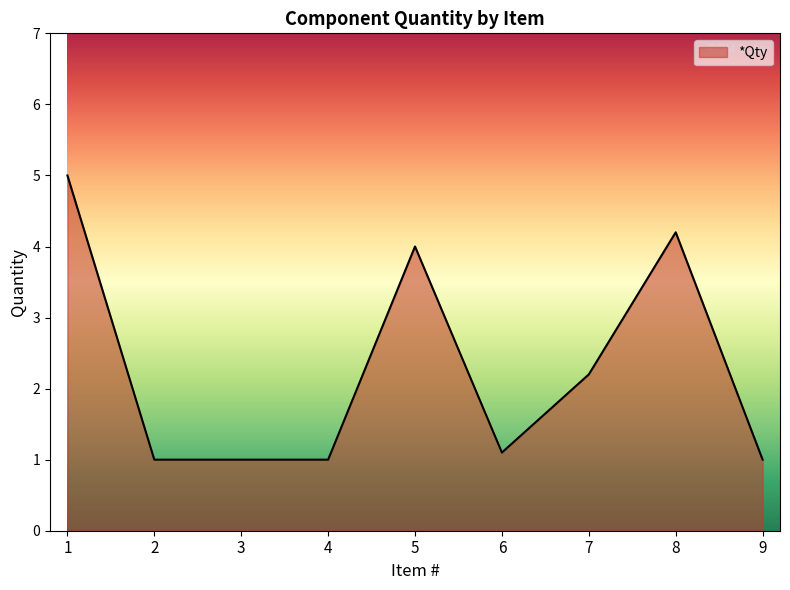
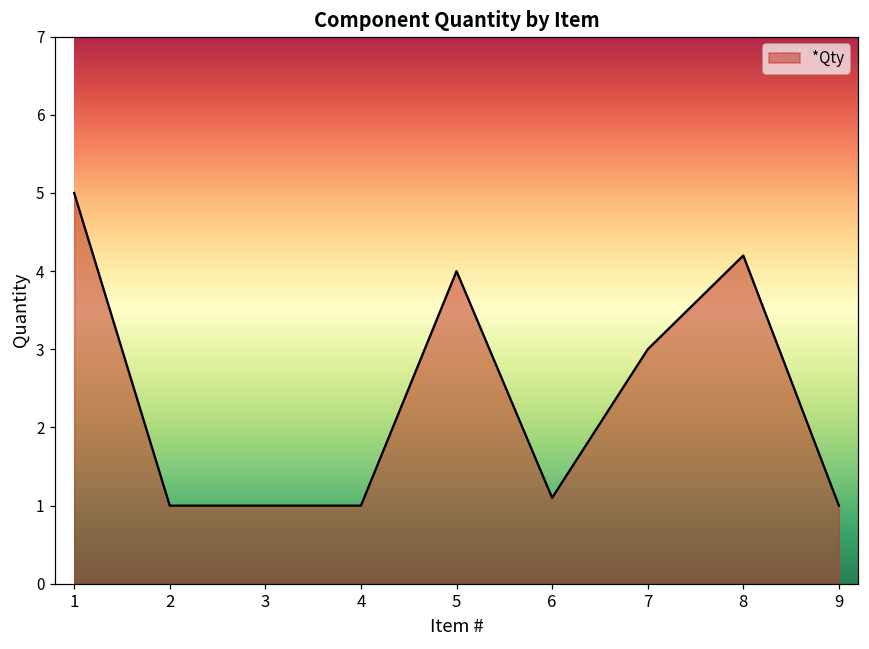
  {
    "1": 5.0,
    "2": 1.0,
    "3": 1.0,
    "4": 1.0,
    "5": 4.0,
    "6": 1.1,
-   "7": 2.2,
+   "7": 3.0,
    "8": 4.2,
    "9": 1.0
  }
